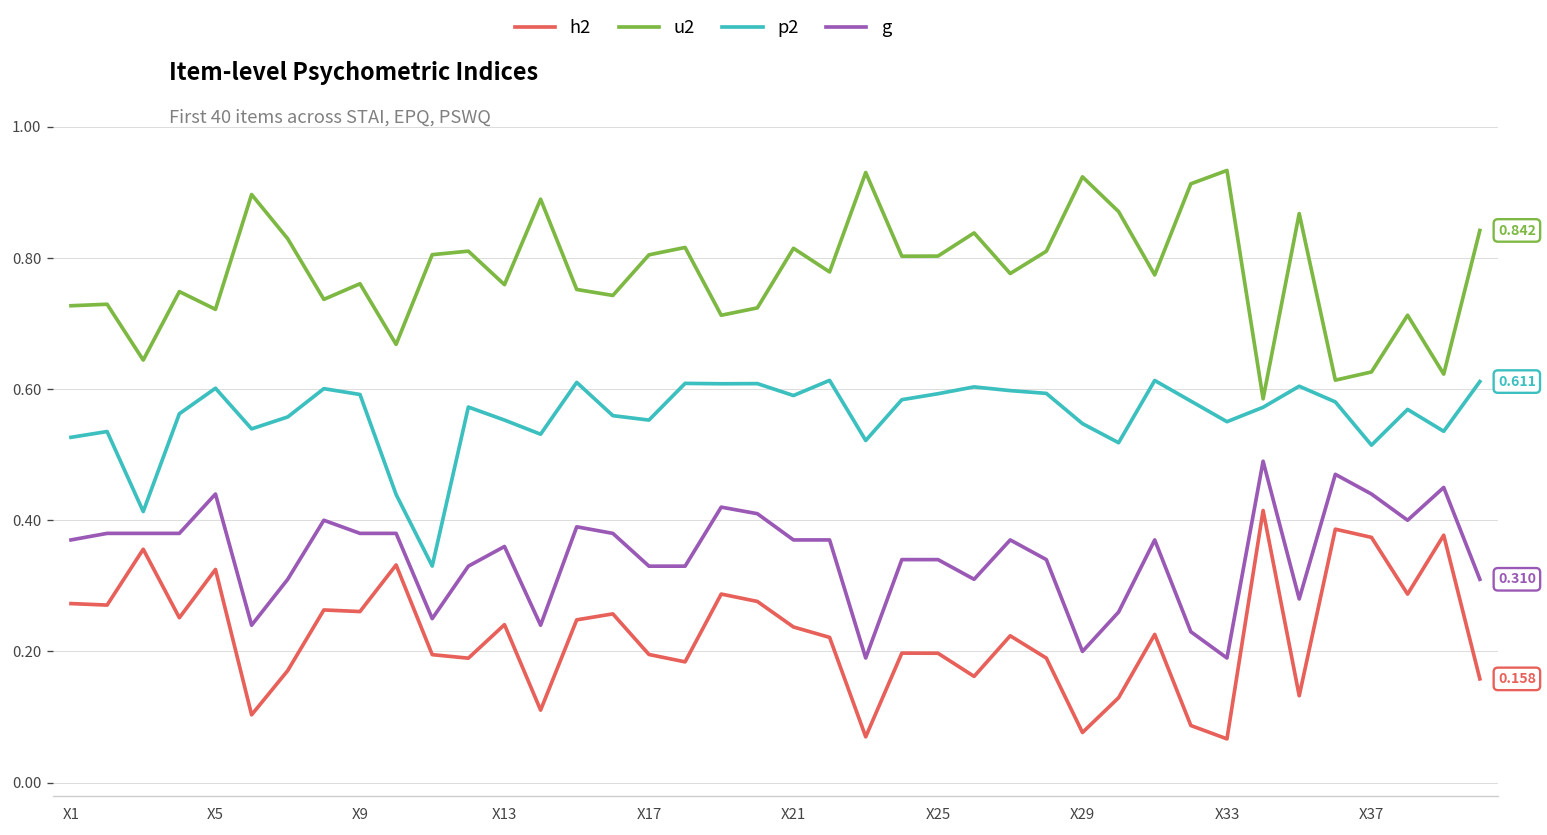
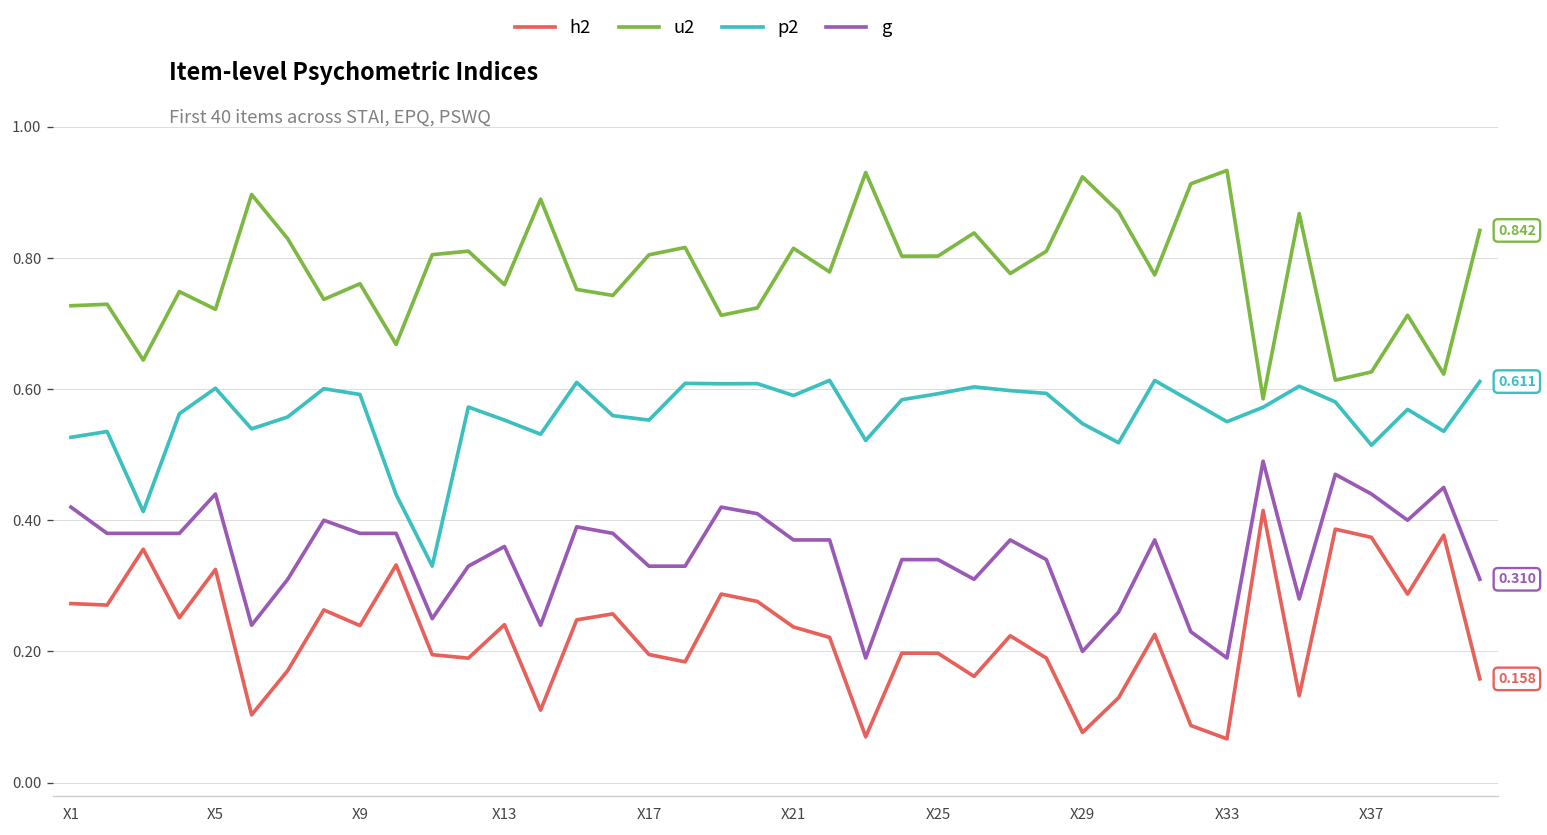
  {
    "h2": {
      "X1": 0.27,
      "X5": 0.32,
-     "X9": 0.26,
+     "X9": 0.24,
      "X13": 0.24,
      "X17": 0.20,
      "X21": 0.24,
      "X25": 0.20,
      "X29": 0.08,
      "X33": 0.07,
      "X37": 0.37
    },
    "u2": {
      "X1": 0.73,
      "X5": 0.72,
      "X9": 0.76,
      "X13": 0.76,
      "X17": 0.80,
      "X21": 0.81,
      "X25": 0.80,
      "X29": 0.92,
      "X33": 0.93,
      "X37": 0.63
    },
    "p2": {
      "X1": 0.53,
      "X5": 0.60,
      "X9": 0.59,
      "X13": 0.55,
      "X17": 0.55,
      "X21": 0.59,
      "X25": 0.59,
      "X29": 0.55,
      "X33": 0.55,
      "X37": 0.51
    },
    "g": {
-     "X1": 0.37,
+     "X1": 0.42,
      "X5": 0.44,
      "X9": 0.38,
      "X13": 0.36,
      "X17": 0.33,
      "X21": 0.37,
      "X25": 0.34,
      "X29": 0.20,
      "X33": 0.19,
      "X37": 0.44
    }
  }
